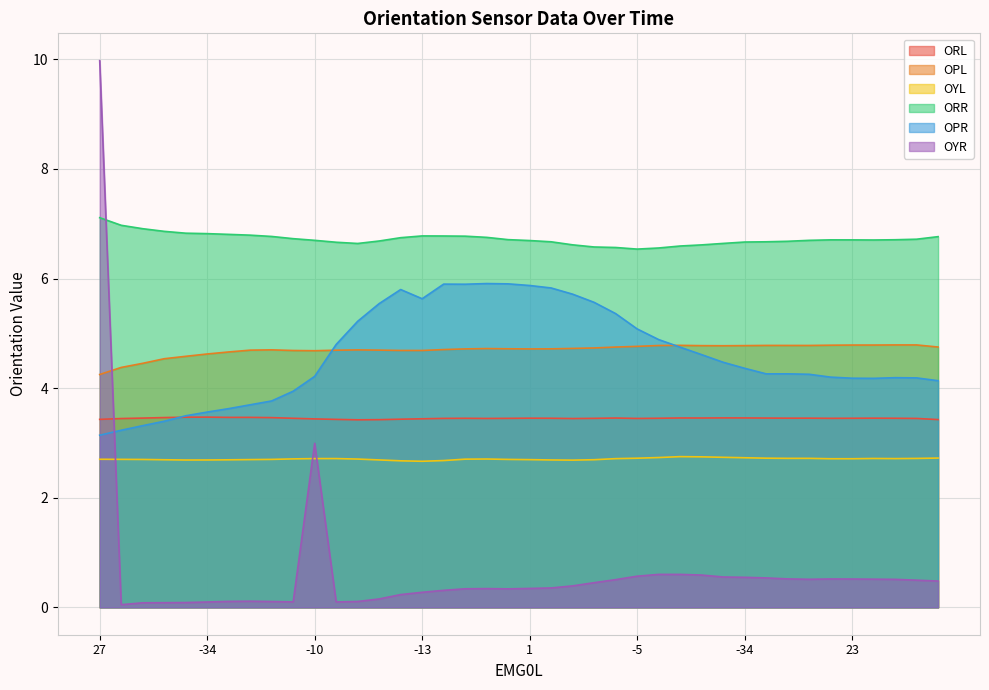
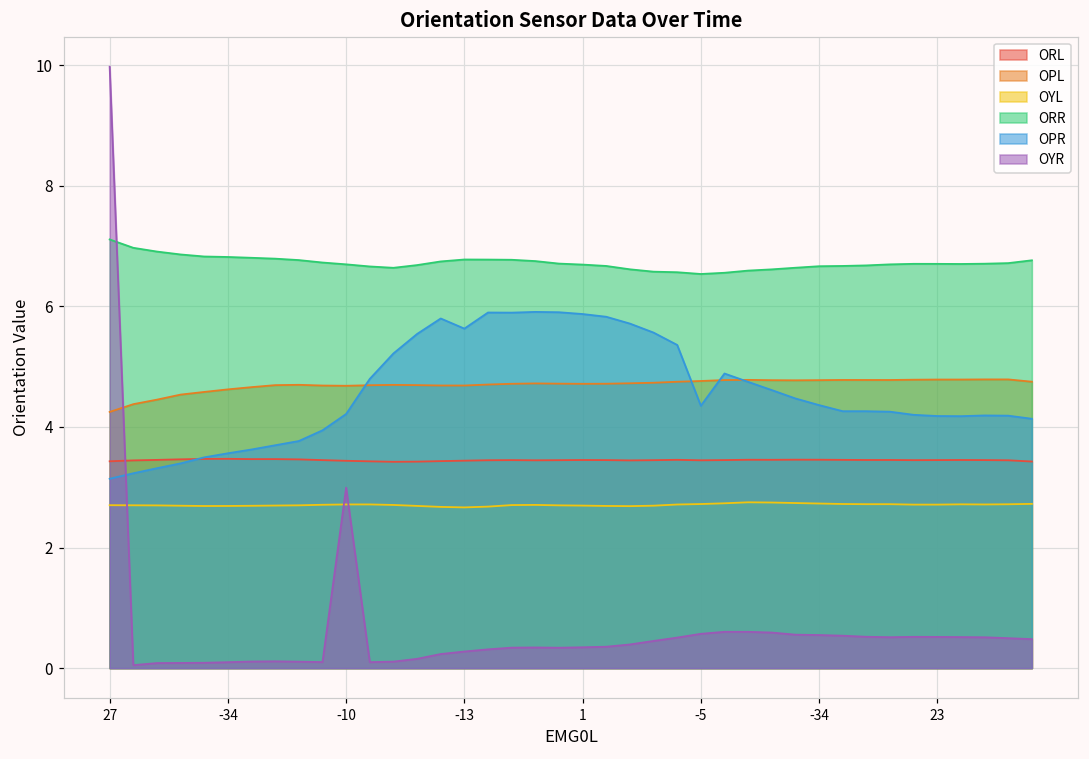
  {
    "ORR": {
      "-10": 6.7,
      "-13": 6.8,
      "-5": 6.5
    },
    "OPR": {
      "-10": 4.2,
      "-13": 5.6,
-     "-5": 5.1
+     "-5": 4.4
    },
    "OYR": {
      "-10": 3.0,
      "-13": 0.3,
      "-5": 0.6
    }
  }
